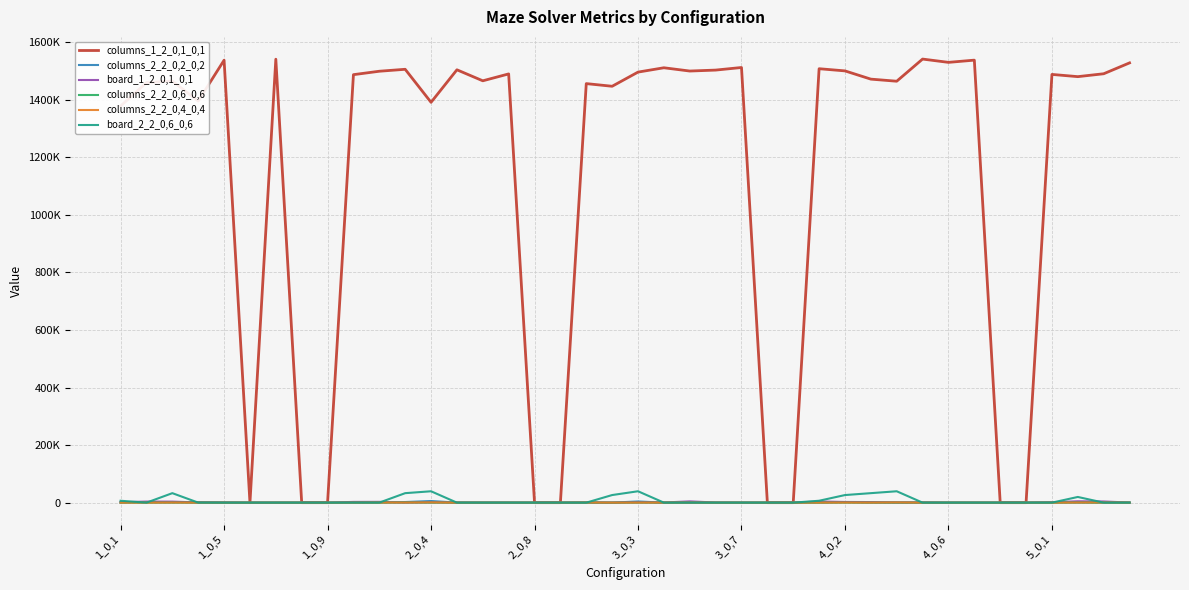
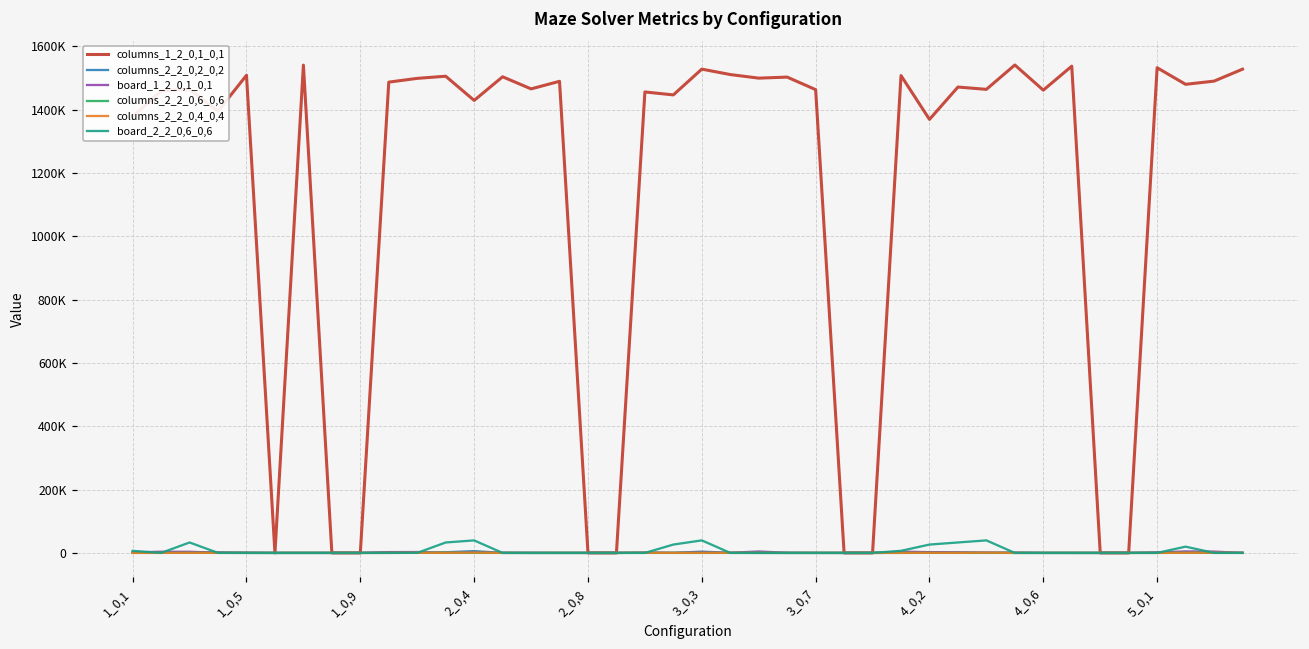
  {
    "columns_1_2_0,1_0,1": {
-     "1_0,5": 1540000,
-     "2_0,4": 1390000,
-     "3_0,3": 1500000,
-     "3_0,7": 1510000,
-     "4_0,2": 1500000,
-     "4_0,6": 1530000,
-     "5_0,1": 1490000
+     "1_0,5": 1510000,
+     "2_0,4": 1430000,
+     "3_0,3": 1530000,
+     "3_0,7": 1460000,
+     "4_0,2": 1370000,
+     "4_0,6": 1460000,
+     "5_0,1": 1530000
    }
  }
